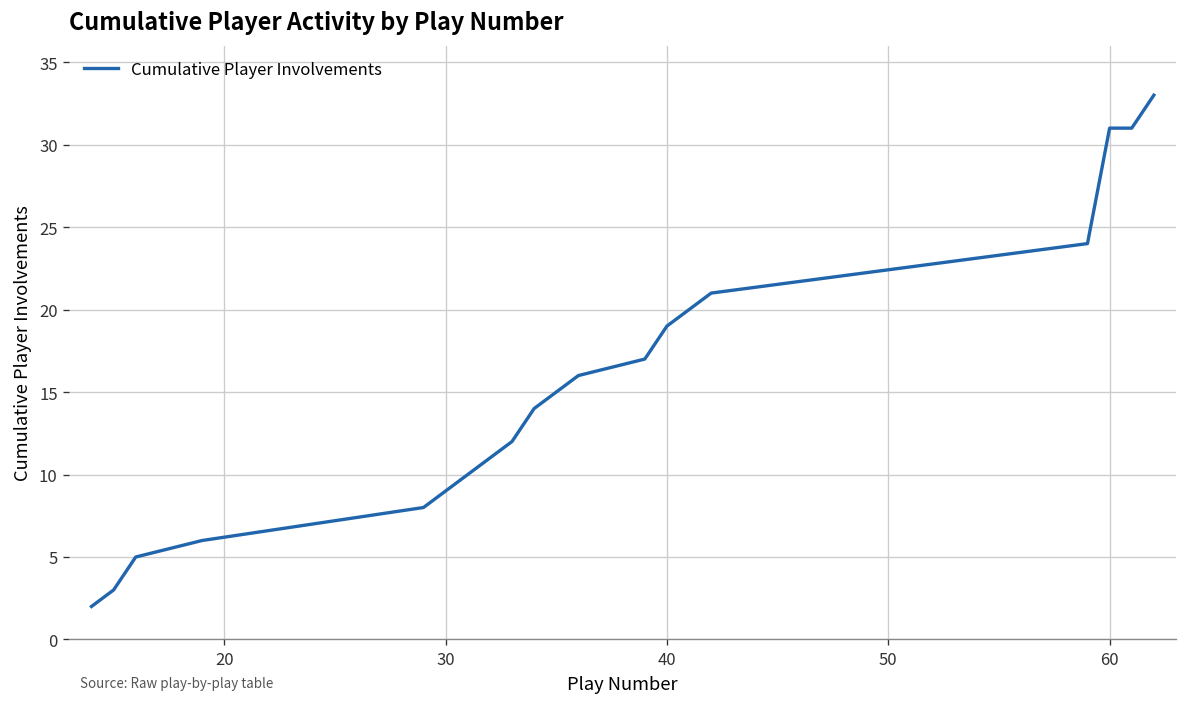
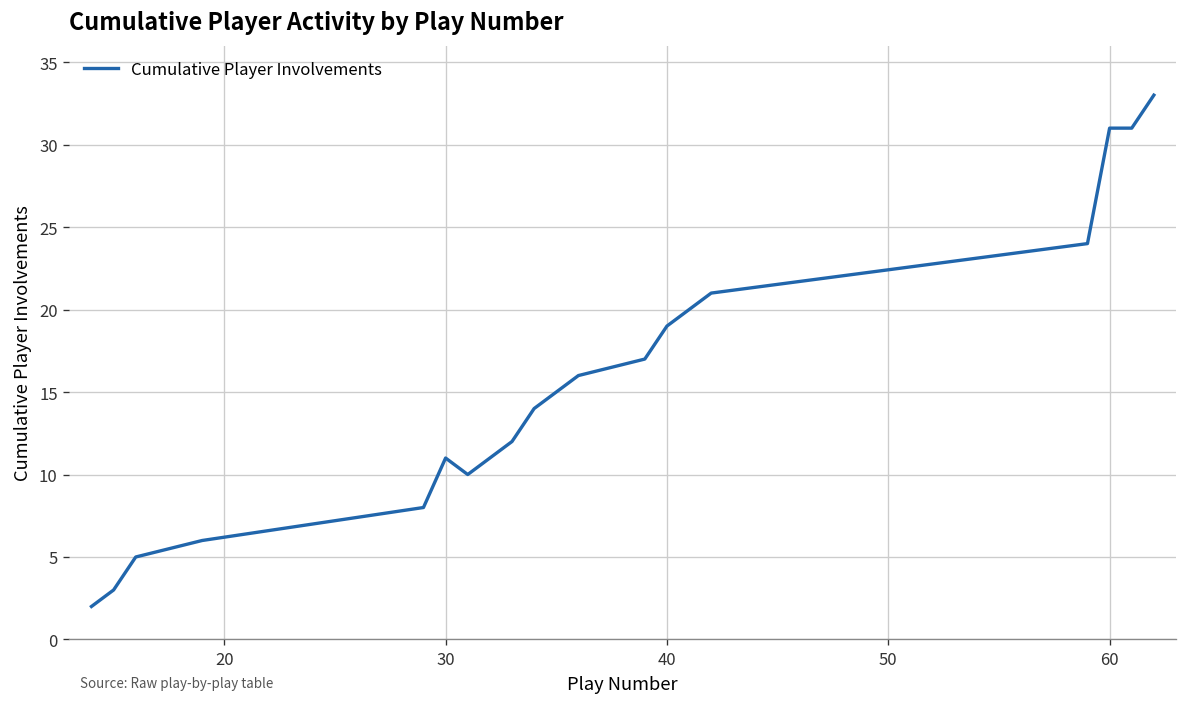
  {
-   "30": 9,
+   "30": 11,
    "40": 19,
    "60": 31
  }
